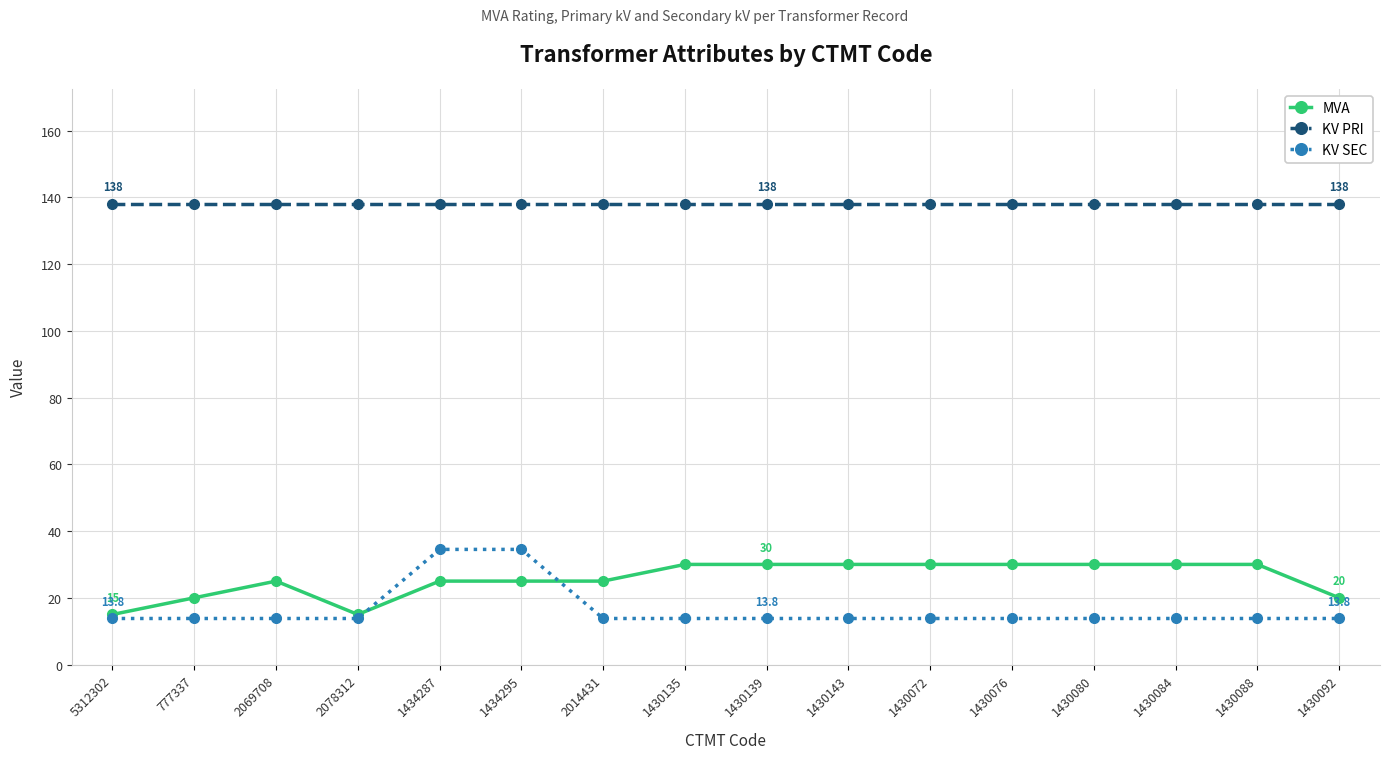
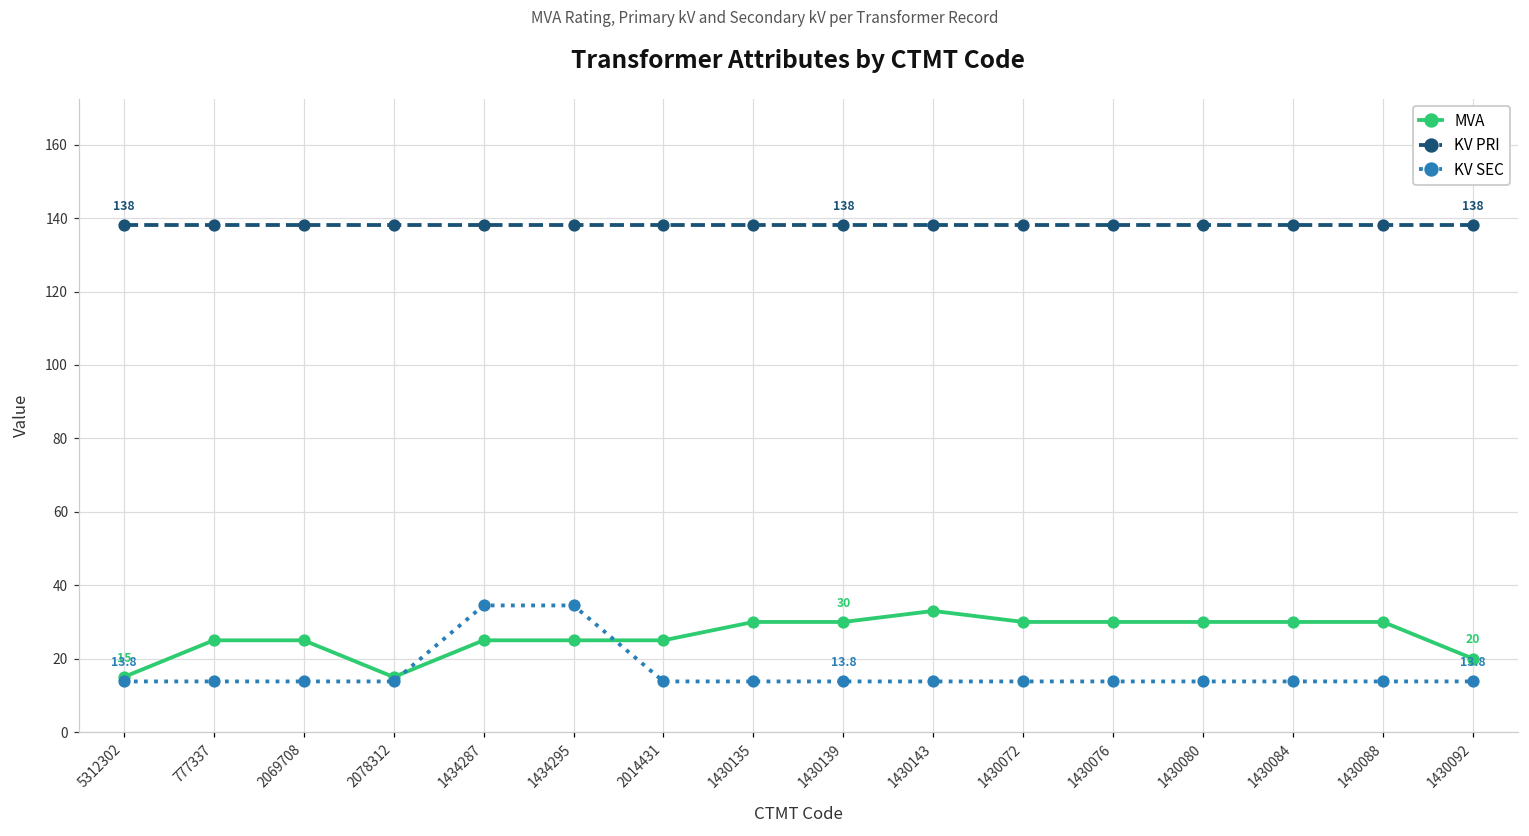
  {
    "MVA": {
-     "777337": 20,
+     "777337": 25,
      "2069708": 25,
      "2078312": 15,
      "1434287": 25,
      "1434295": 25,
      "2014431": 25,
      "1430135": 30,
-     "1430143": 30,
+     "1430143": 33,
      "1430072": 30,
      "1430076": 30,
      "1430080": 30,
      "1430084": 30,
      "1430088": 30
    },
    "KV PRI": {
      "5312302": 138,
      "1430139": 138,
      "1430092": 138
    },
    "KV SEC": {
      "1430139": 13.8
    }
  }
